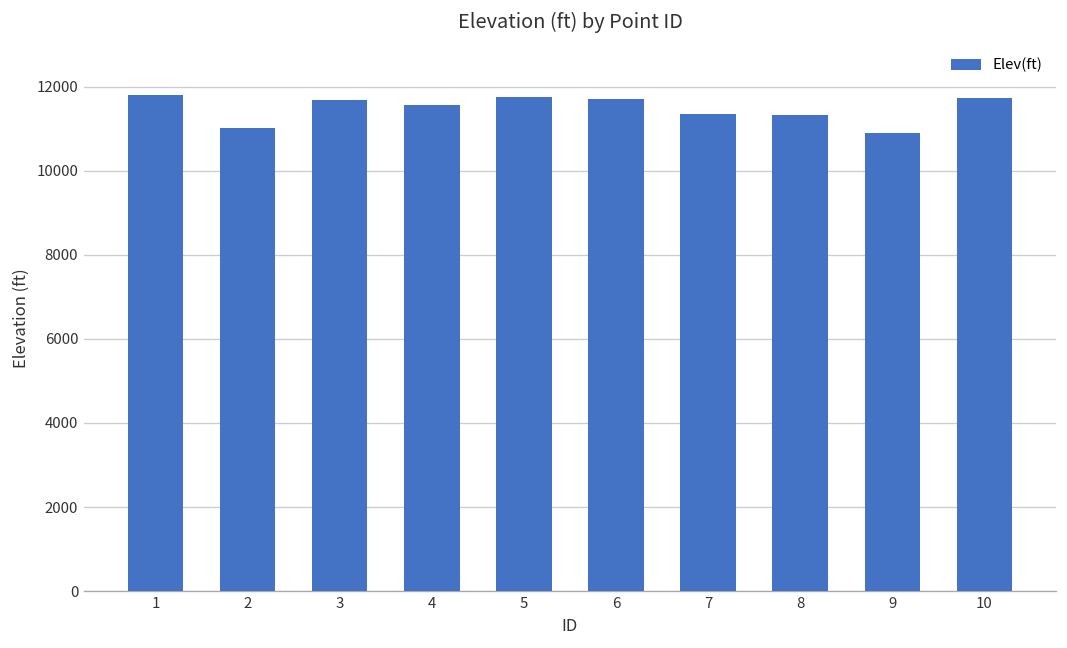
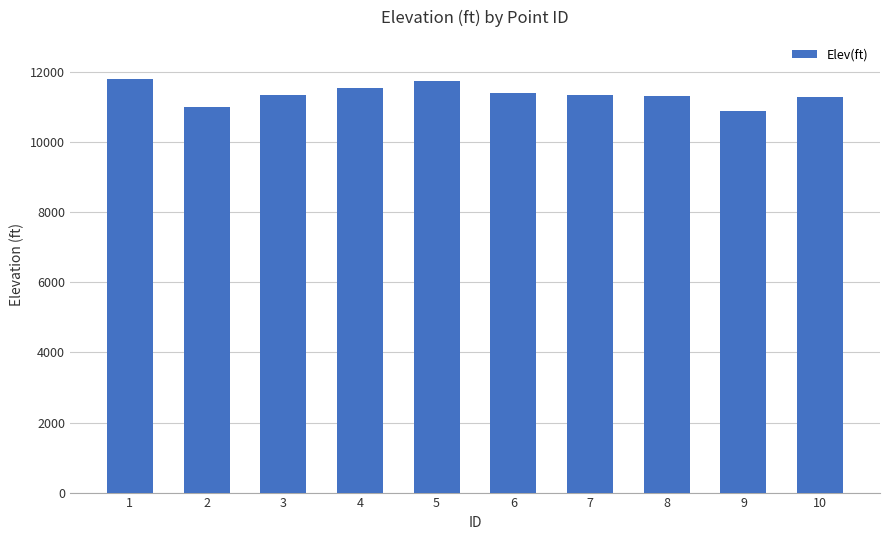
  {
    "1": 11800,
    "2": 11000,
-   "3": 11700,
+   "3": 11400,
    "4": 11600,
    "5": 11800,
-   "6": 11700,
+   "6": 11400,
    "7": 11300,
    "8": 11300,
    "9": 10900,
-   "10": 11700
+   "10": 11300
  }
